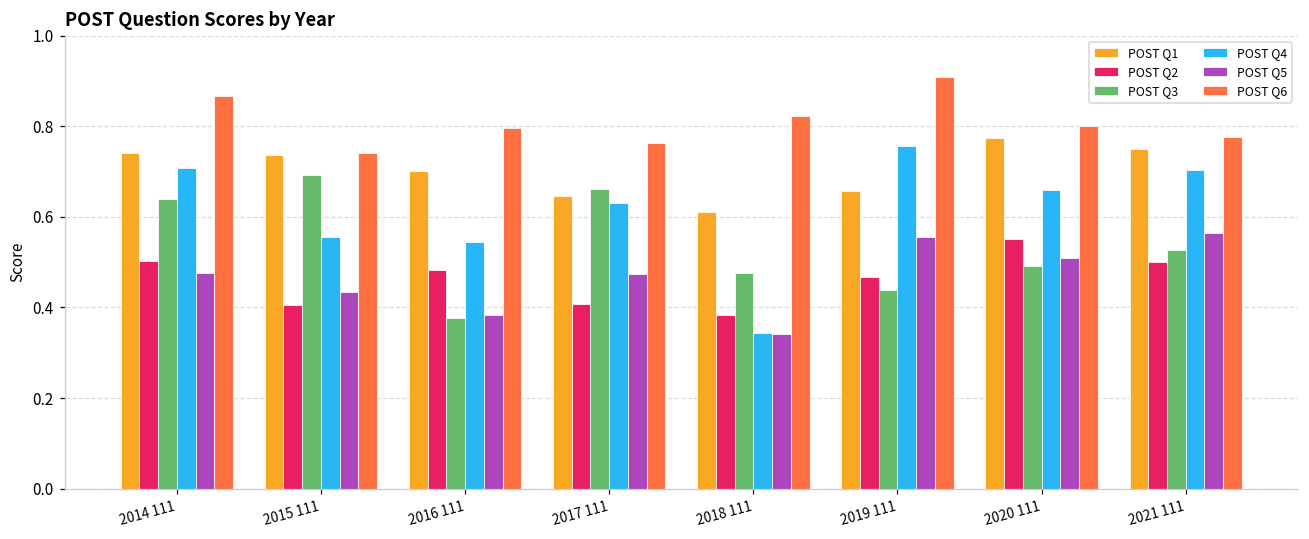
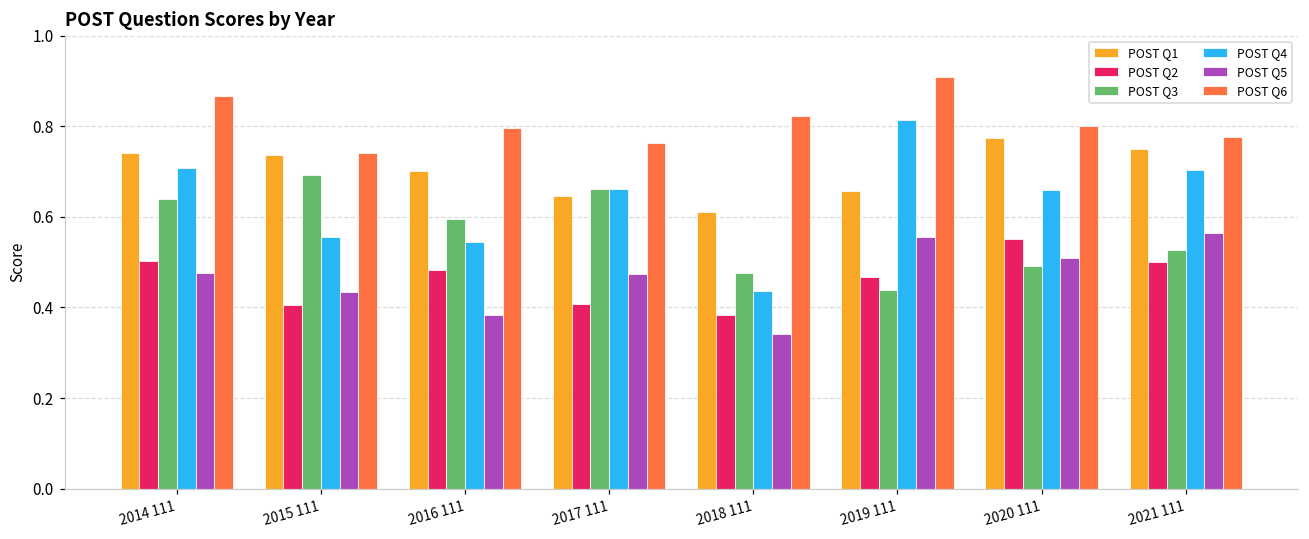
  {
    "POST Q1": {
      "2014 111": 0.74,
      "2015 111": 0.74,
      "2016 111": 0.70,
      "2017 111": 0.65,
      "2018 111": 0.61,
      "2019 111": 0.66,
      "2020 111": 0.77,
      "2021 111": 0.75
    },
    "POST Q2": {
      "2014 111": 0.50,
      "2015 111": 0.41,
      "2016 111": 0.48,
      "2017 111": 0.41,
      "2018 111": 0.38,
      "2019 111": 0.47,
      "2020 111": 0.55,
      "2021 111": 0.50
    },
    "POST Q3": {
      "2014 111": 0.64,
      "2015 111": 0.69,
-     "2016 111": 0.38,
+     "2016 111": 0.60,
      "2017 111": 0.66,
      "2018 111": 0.48,
      "2019 111": 0.44,
      "2020 111": 0.49,
      "2021 111": 0.53
    },
    "POST Q4": {
      "2014 111": 0.71,
      "2015 111": 0.56,
      "2016 111": 0.55,
-     "2017 111": 0.63,
-     "2018 111": 0.34,
-     "2019 111": 0.76,
+     "2017 111": 0.66,
+     "2018 111": 0.44,
+     "2019 111": 0.81,
      "2020 111": 0.66,
      "2021 111": 0.70
    },
    "POST Q5": {
      "2014 111": 0.48,
      "2015 111": 0.43,
      "2016 111": 0.38,
      "2017 111": 0.47,
      "2018 111": 0.34,
      "2019 111": 0.56,
      "2020 111": 0.51,
      "2021 111": 0.56
    },
    "POST Q6": {
      "2014 111": 0.87,
      "2015 111": 0.74,
      "2016 111": 0.80,
      "2017 111": 0.76,
      "2018 111": 0.82,
      "2019 111": 0.91,
      "2020 111": 0.80,
      "2021 111": 0.78
    }
  }
